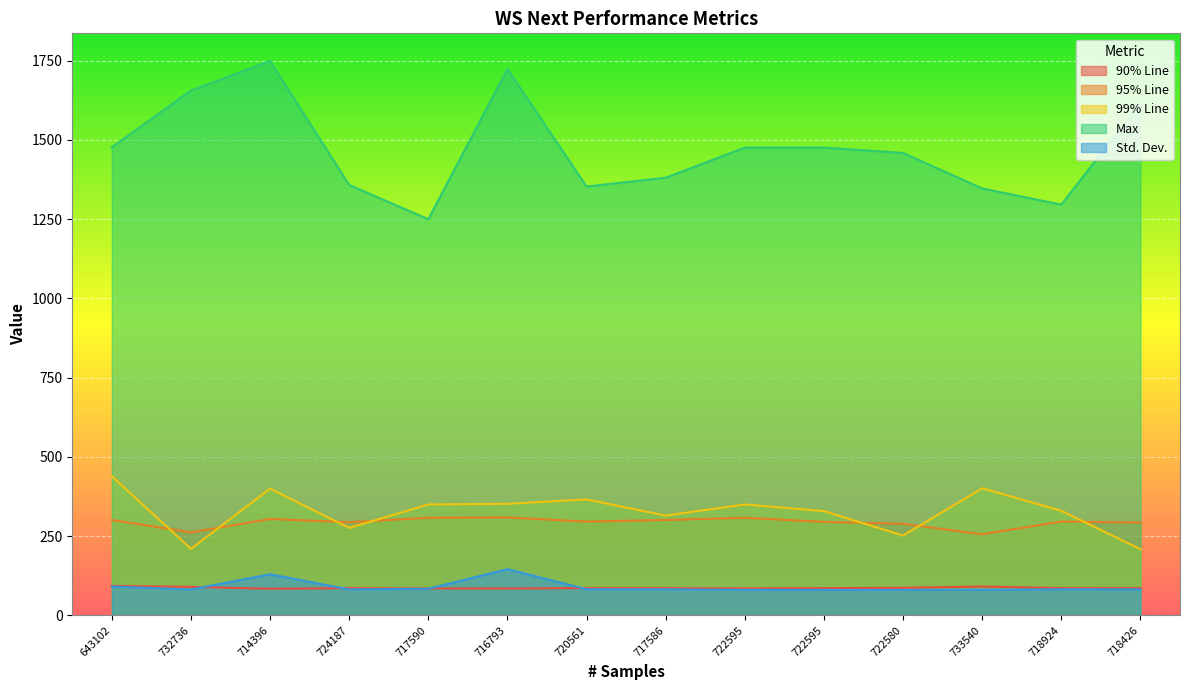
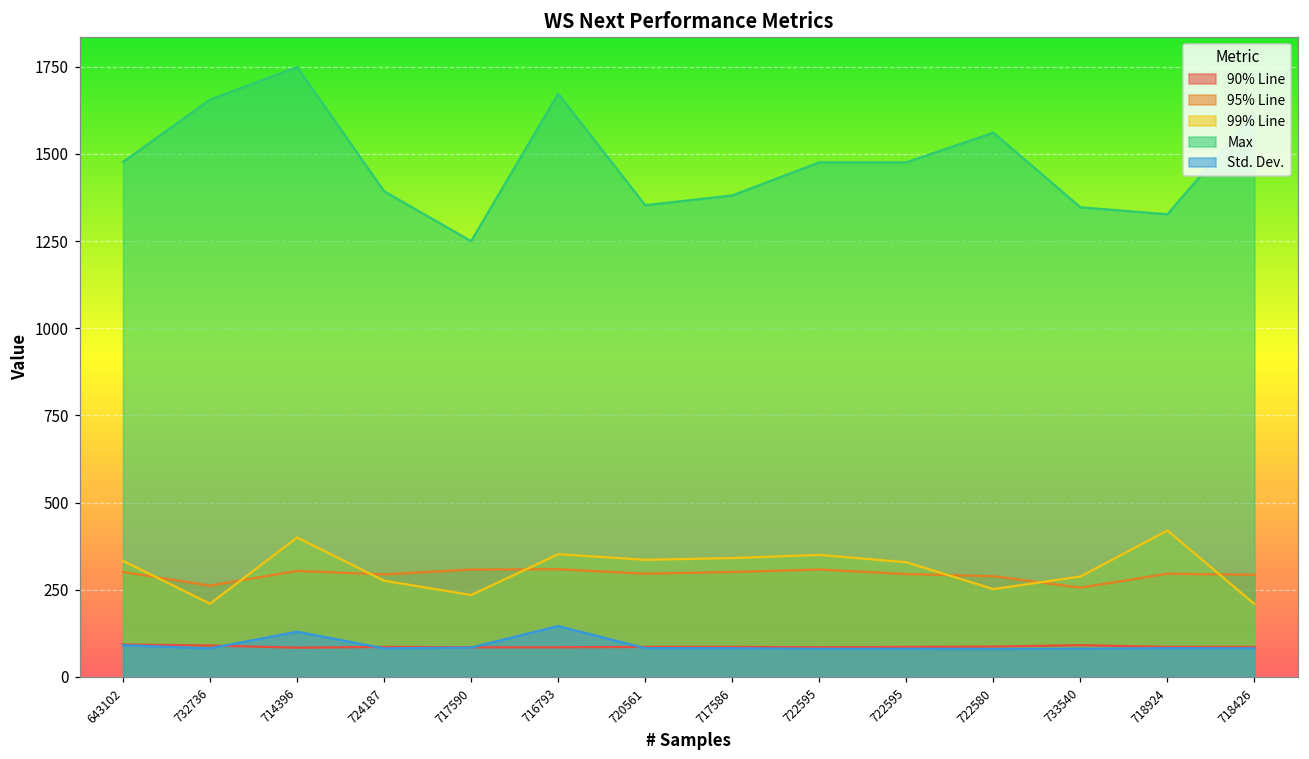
  {
    "99% Line": {
-     "643102": 440,
+     "643102": 330,
      "732736": 210,
      "714396": 400,
      "724187": 280,
-     "717590": 350,
+     "717590": 240,
      "716793": 350,
-     "720561": 370,
-     "717586": 320,
+     "720561": 340,
+     "717586": 340,
      "722580": 250,
-     "733540": 400,
-     "718924": 330,
+     "733540": 290,
+     "718924": 420,
      "718426": 210
    },
    "Max": {
      "643102": 1480,
      "732736": 1660,
      "714396": 1750,
-     "724187": 1360,
+     "724187": 1390,
      "717590": 1250,
-     "716793": 1720,
+     "716793": 1670,
      "720561": 1350,
      "717586": 1380,
-     "722580": 1460,
+     "722580": 1560,
      "733540": 1350,
-     "718924": 1300
+     "718924": 1330
    },
    "Std. Dev.": {
      "732736": 80,
      "714396": 130,
      "716793": 150,
      "733540": 80
    }
  }
